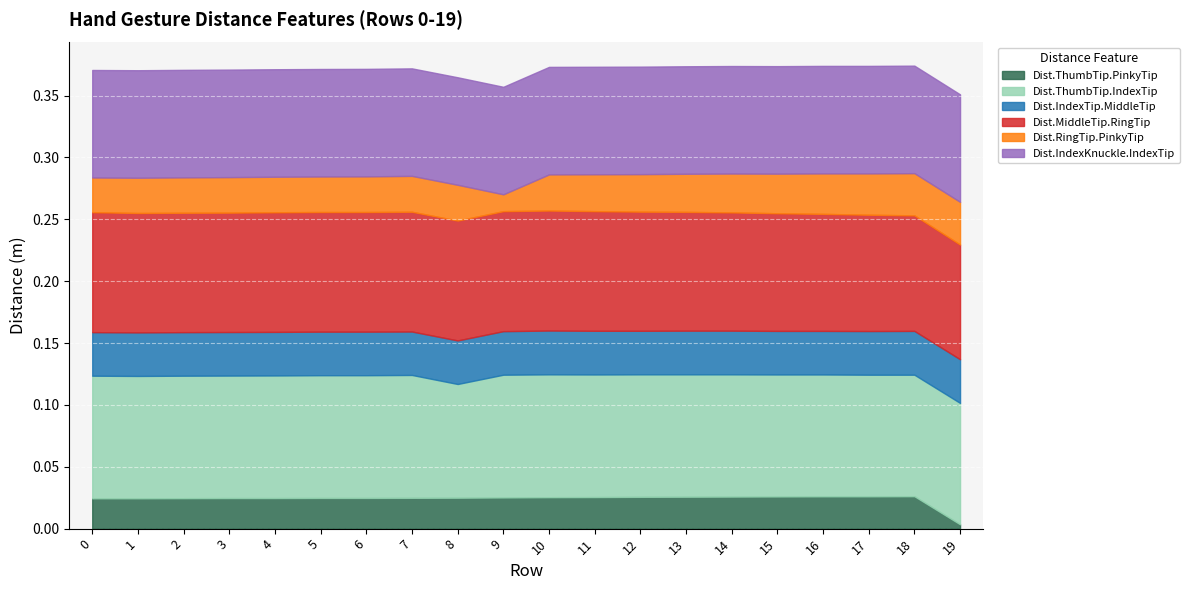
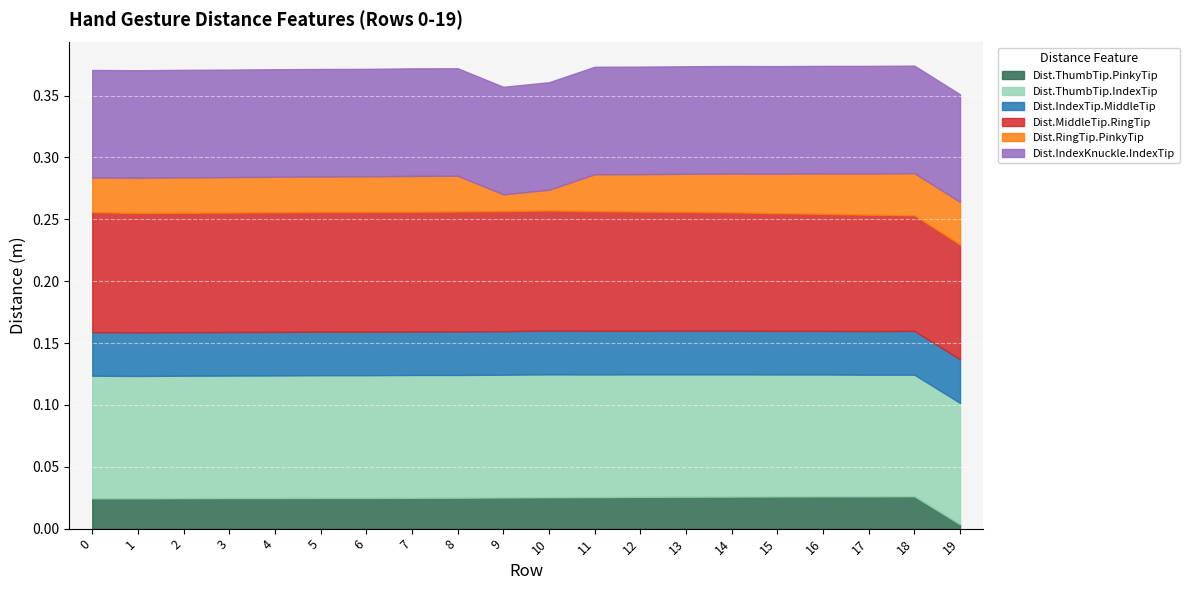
  {
    "Dist.ThumbTip.PinkyTip": {
      "0": 0.025,
      "1": 0.025,
      "2": 0.025,
      "3": 0.025,
      "4": 0.025,
      "5": 0.025,
      "6": 0.025,
      "7": 0.025,
      "8": 0.025,
      "9": 0.025,
      "10": 0.025,
      "11": 0.026,
      "12": 0.026,
      "13": 0.026,
      "14": 0.026,
      "15": 0.026,
      "16": 0.026,
      "17": 0.026,
      "18": 0.026,
      "19": 0.004
    },
    "Dist.ThumbTip.IndexTip": {
      "0": 0.099,
      "1": 0.099,
      "2": 0.099,
      "3": 0.099,
      "4": 0.099,
      "5": 0.099,
      "6": 0.099,
      "7": 0.099,
-     "8": 0.092,
+     "8": 0.099,
      "9": 0.099,
      "10": 0.099,
      "11": 0.099,
      "12": 0.099,
      "13": 0.099,
      "14": 0.099,
      "15": 0.099,
      "16": 0.099,
      "17": 0.098,
      "18": 0.098,
      "19": 0.098
    },
    "Dist.IndexTip.MiddleTip": {
      "0": 0.035,
      "1": 0.035,
      "2": 0.035,
      "3": 0.035,
      "4": 0.035,
      "5": 0.035,
      "6": 0.035,
      "7": 0.035,
      "8": 0.035,
      "9": 0.035,
      "10": 0.035,
      "11": 0.035,
      "12": 0.035,
      "13": 0.035,
      "14": 0.035,
      "15": 0.035,
      "16": 0.035,
      "17": 0.035,
      "18": 0.035,
      "19": 0.035
    },
    "Dist.MiddleTip.RingTip": {
      "0": 0.097,
      "1": 0.096,
      "2": 0.096,
      "3": 0.097,
      "4": 0.097,
      "5": 0.097,
      "6": 0.097,
      "7": 0.097,
      "8": 0.097,
      "9": 0.097,
      "10": 0.097,
      "11": 0.097,
      "12": 0.096,
      "13": 0.096,
      "14": 0.096,
      "15": 0.095,
      "16": 0.095,
      "17": 0.094,
      "18": 0.093,
      "19": 0.093
    },
    "Dist.RingTip.PinkyTip": {
      "0": 0.028,
      "1": 0.029,
      "2": 0.029,
      "3": 0.029,
      "4": 0.029,
      "5": 0.029,
      "6": 0.029,
      "7": 0.029,
      "8": 0.029,
      "9": 0.014,
-     "10": 0.029,
+     "10": 0.017,
      "11": 0.030,
      "12": 0.030,
      "13": 0.031,
      "14": 0.031,
      "15": 0.032,
      "16": 0.033,
      "17": 0.033,
      "18": 0.034,
      "19": 0.034
    },
    "Dist.IndexKnuckle.IndexTip": {
      "0": 0.087,
      "1": 0.087,
      "2": 0.087,
      "3": 0.087,
      "4": 0.087,
      "5": 0.087,
      "6": 0.087,
      "7": 0.087,
      "8": 0.087,
      "9": 0.087,
      "10": 0.087,
      "11": 0.087,
      "12": 0.087,
      "13": 0.087,
      "14": 0.087,
      "15": 0.087,
      "16": 0.087,
      "17": 0.087,
      "18": 0.087,
      "19": 0.087
    }
  }
